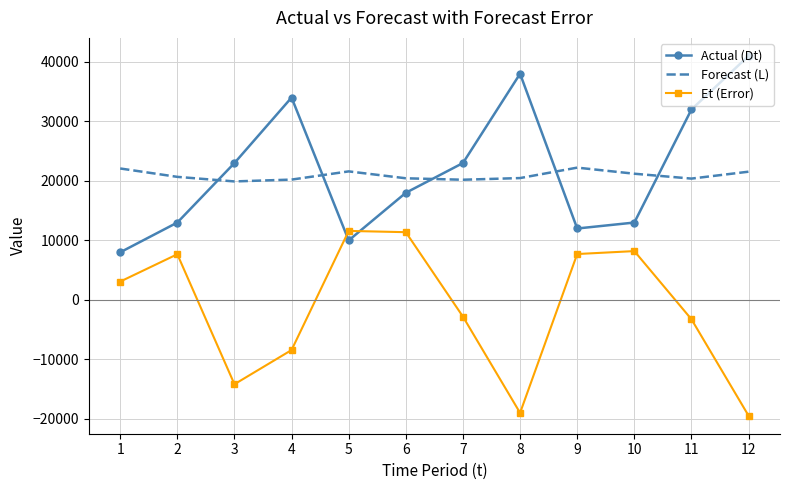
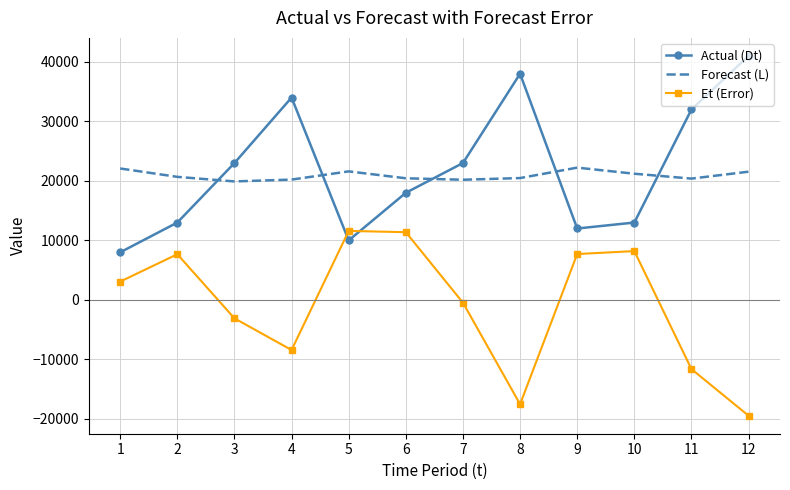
  {
    "Et (Error)": {
      "1": 3000,
      "2": 8000,
-     "3": -14000,
+     "3": -3000,
      "4": -8000,
      "5": 12000,
      "6": 11000,
-     "7": -3000,
-     "8": -19000,
+     "7": 0,
+     "8": -18000,
      "9": 8000,
      "10": 8000,
-     "11": -3000,
+     "11": -12000,
      "12": -19000
    }
  }
